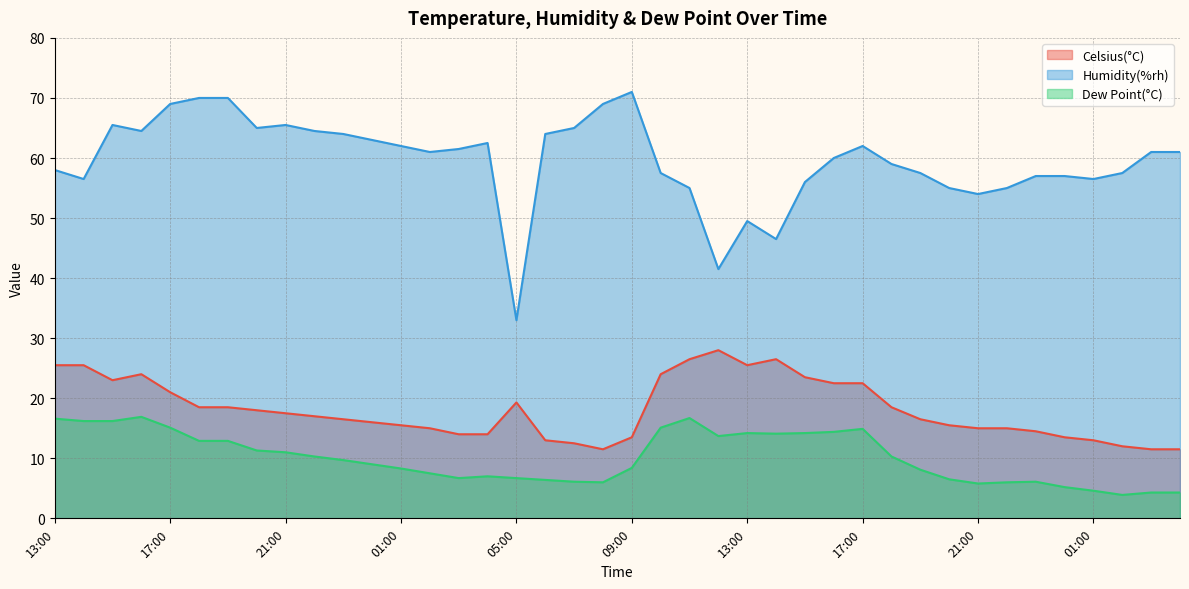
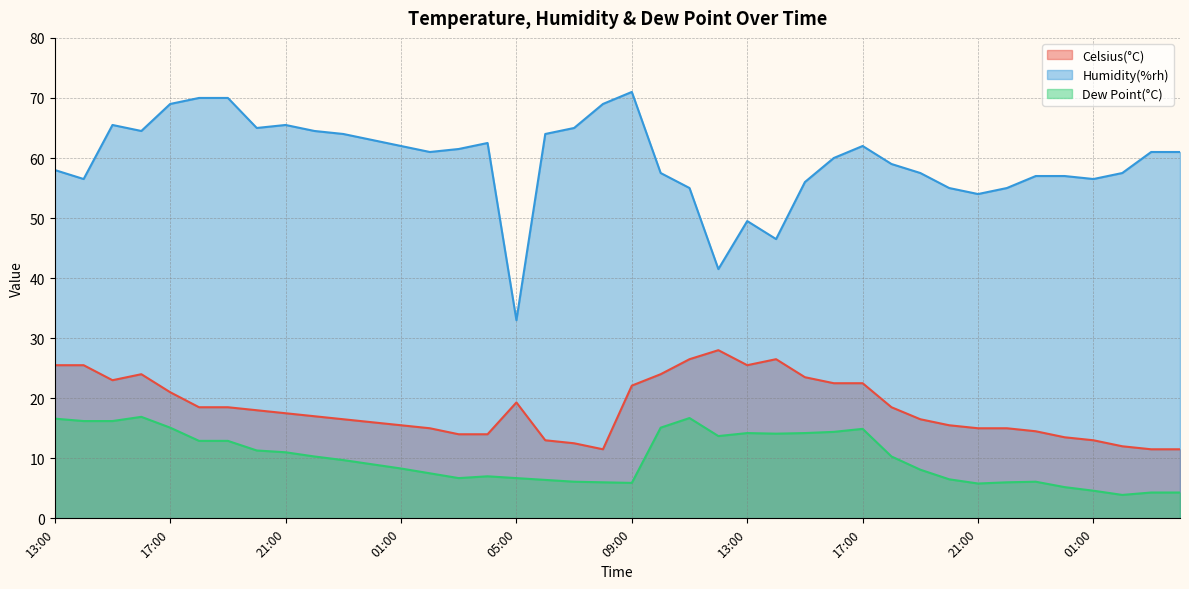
  {
    "Celsius(°C)": {
      "05:00": 19,
-     "09:00": 14
+     "09:00": 22
    },
    "Humidity(%rh)": {
      "05:00": 33,
      "09:00": 71
    },
    "Dew Point(°C)": {
      "05:00": 7,
-     "09:00": 8
+     "09:00": 6
    }
  }
